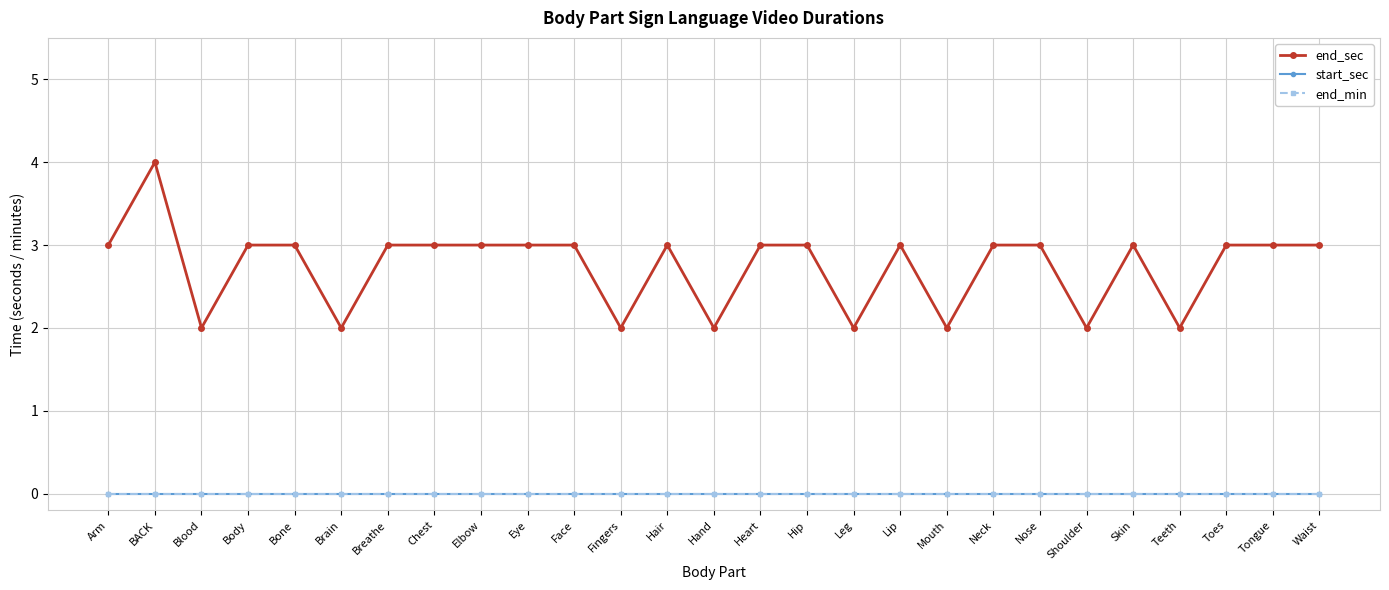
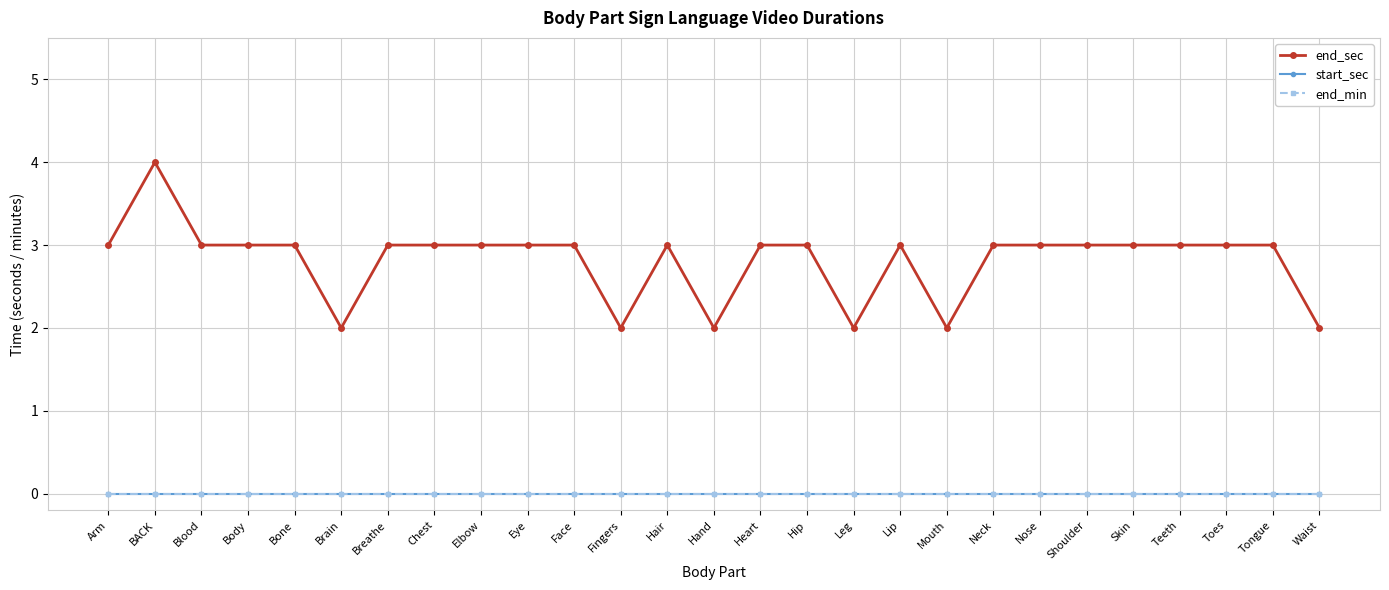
  {
    "end_sec": {
      "Arm": 3,
      "BACK": 4,
-     "Blood": 2,
+     "Blood": 3,
      "Body": 3,
      "Bone": 3,
      "Brain": 2,
      "Breathe": 3,
      "Chest": 3,
      "Elbow": 3,
      "Eye": 3,
      "Face": 3,
      "Fingers": 2,
      "Hair": 3,
      "Hand": 2,
      "Heart": 3,
      "Hip": 3,
      "Leg": 2,
      "Lip": 3,
      "Mouth": 2,
      "Neck": 3,
      "Nose": 3,
-     "Shoulder": 2,
+     "Shoulder": 3,
      "Skin": 3,
-     "Teeth": 2,
+     "Teeth": 3,
      "Toes": 3,
      "Tongue": 3,
-     "Waist": 3
+     "Waist": 2
    },
    "end_min": {
      "Arm": 0,
      "BACK": 0,
      "Blood": 0,
      "Body": 0,
      "Bone": 0,
      "Brain": 0,
      "Breathe": 0,
      "Chest": 0,
      "Elbow": 0,
      "Eye": 0,
      "Face": 0,
      "Fingers": 0,
      "Hair": 0,
      "Hand": 0,
      "Heart": 0,
      "Hip": 0,
      "Leg": 0,
      "Lip": 0,
      "Mouth": 0,
      "Neck": 0,
      "Nose": 0,
      "Shoulder": 0,
      "Skin": 0,
      "Teeth": 0,
      "Toes": 0,
      "Tongue": 0,
      "Waist": 0
    }
  }
